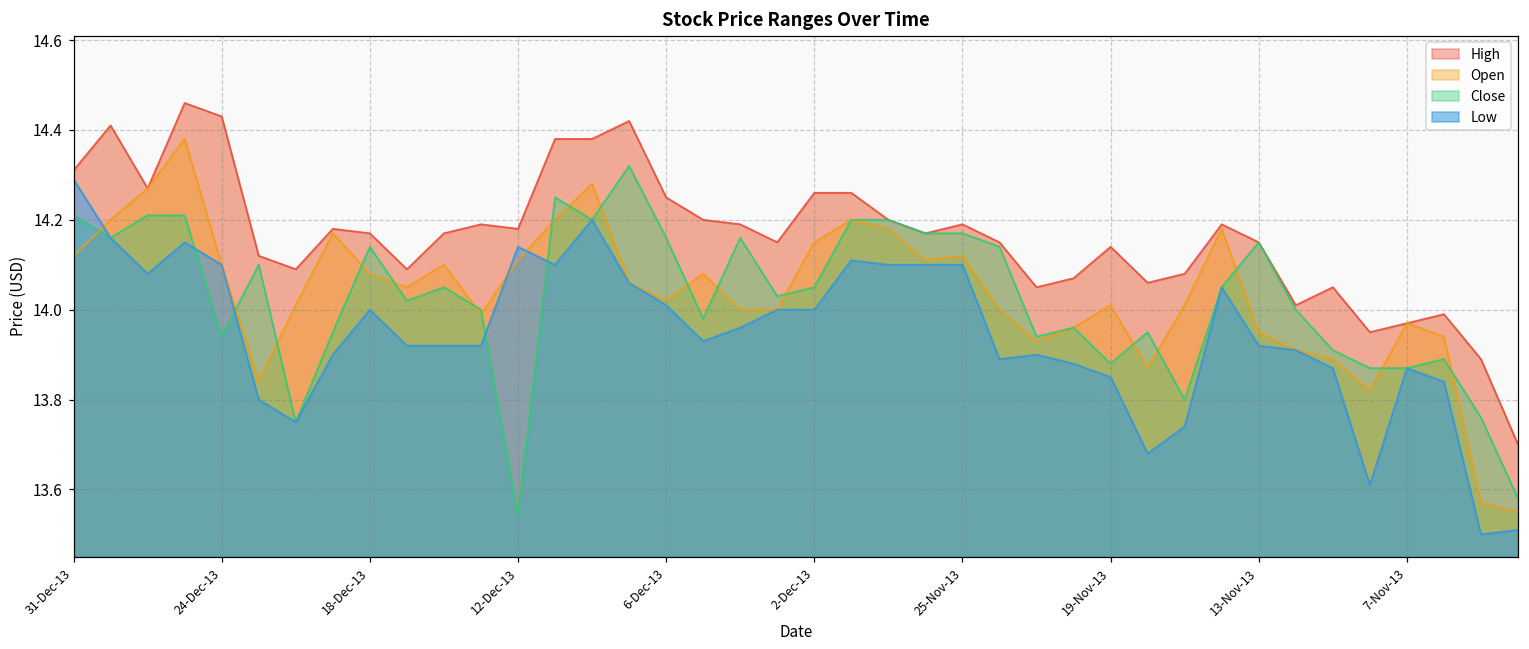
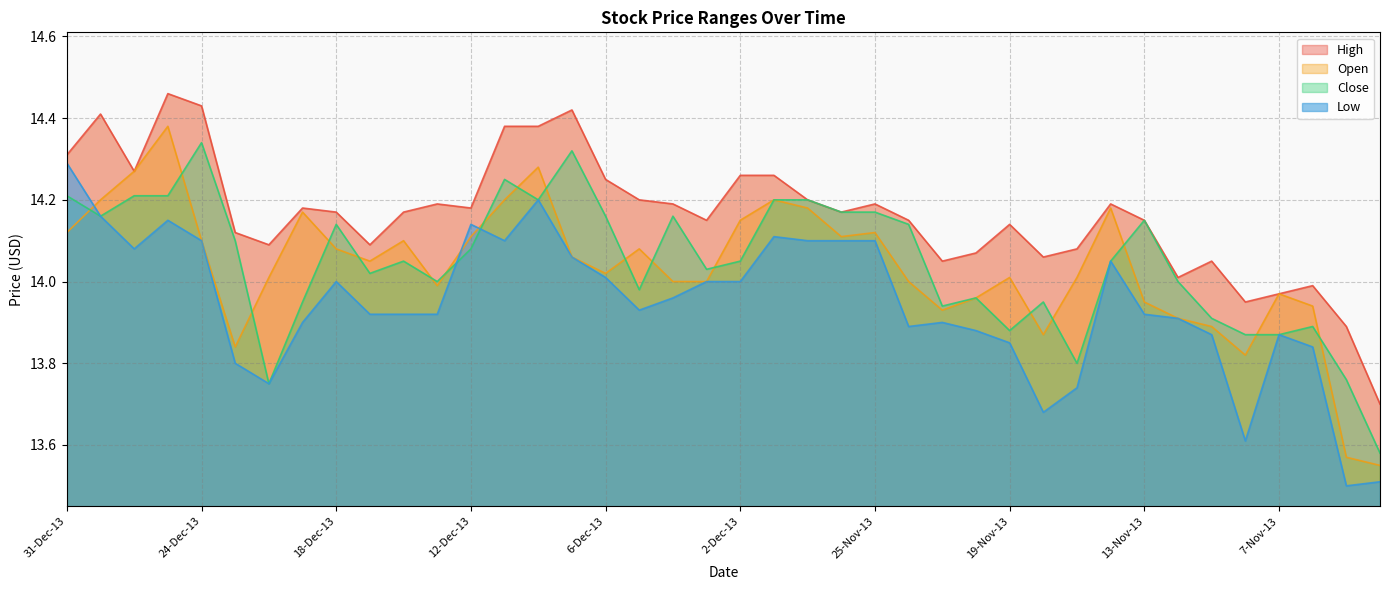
  {
    "Close": {
      "31-Dec-13": 14.21,
-     "24-Dec-13": 13.94,
+     "24-Dec-13": 14.34,
      "18-Dec-13": 14.14,
-     "12-Dec-13": 13.54,
+     "12-Dec-13": 14.08,
      "6-Dec-13": 14.16,
      "2-Dec-13": 14.05,
      "25-Nov-13": 14.17,
      "19-Nov-13": 13.88
    },
    "Low": {
      "31-Dec-13": 14.29,
      "18-Dec-13": 14.00,
      "12-Dec-13": 14.14,
      "6-Dec-13": 14.01,
      "2-Dec-13": 14.00,
      "25-Nov-13": 14.10,
      "19-Nov-13": 13.85,
      "13-Nov-13": 13.92
    }
  }
